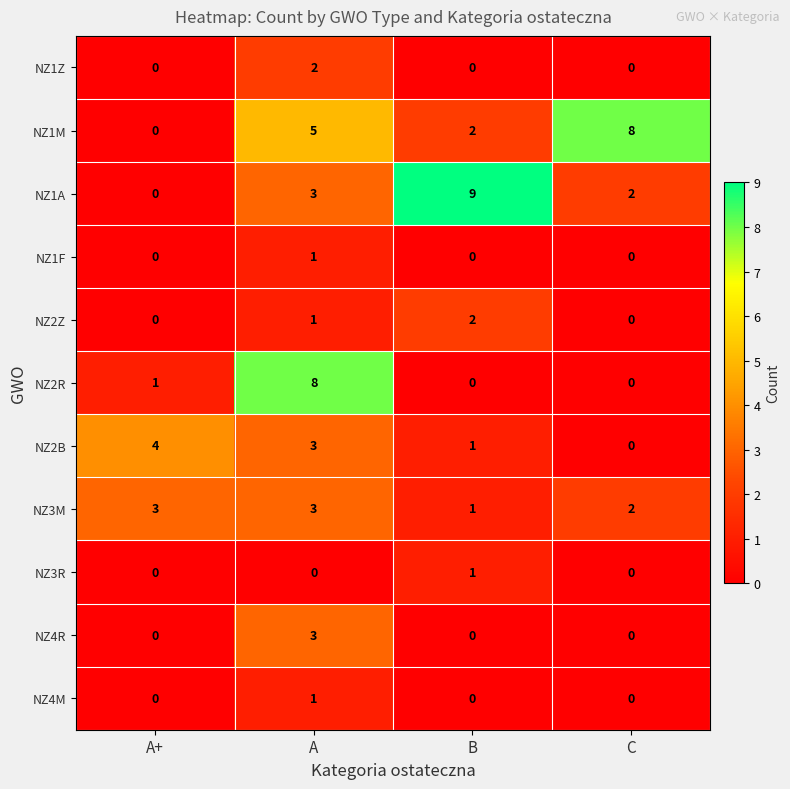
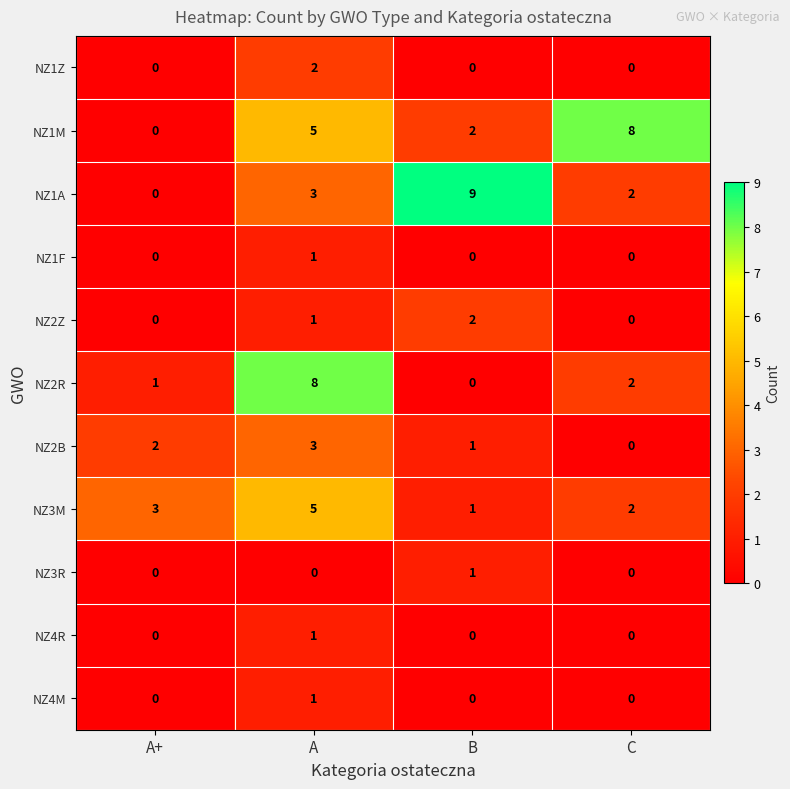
  {
    "NZ1Z": {
      "A+": 0,
      "A": 2,
      "B": 0,
      "C": 0
    },
    "NZ1M": {
      "A+": 0,
      "A": 5,
      "B": 2,
      "C": 8
    },
    "NZ1A": {
      "A+": 0,
      "A": 3,
      "B": 9,
      "C": 2
    },
    "NZ1F": {
      "A+": 0,
      "A": 1,
      "B": 0,
      "C": 0
    },
    "NZ2Z": {
      "A+": 0,
      "A": 1,
      "B": 2,
      "C": 0
    },
    "NZ2R": {
      "A+": 1,
      "A": 8,
      "B": 0,
-     "C": 0
+     "C": 2
    },
    "NZ2B": {
-     "A+": 4,
+     "A+": 2,
      "A": 3,
      "B": 1,
      "C": 0
    },
    "NZ3M": {
      "A+": 3,
-     "A": 3,
+     "A": 5,
      "B": 1,
      "C": 2
    },
    "NZ3R": {
      "A+": 0,
      "A": 0,
      "B": 1,
      "C": 0
    },
    "NZ4R": {
      "A+": 0,
-     "A": 3,
+     "A": 1,
      "B": 0,
      "C": 0
    },
    "NZ4M": {
      "A+": 0,
      "A": 1,
      "B": 0,
      "C": 0
    }
  }
